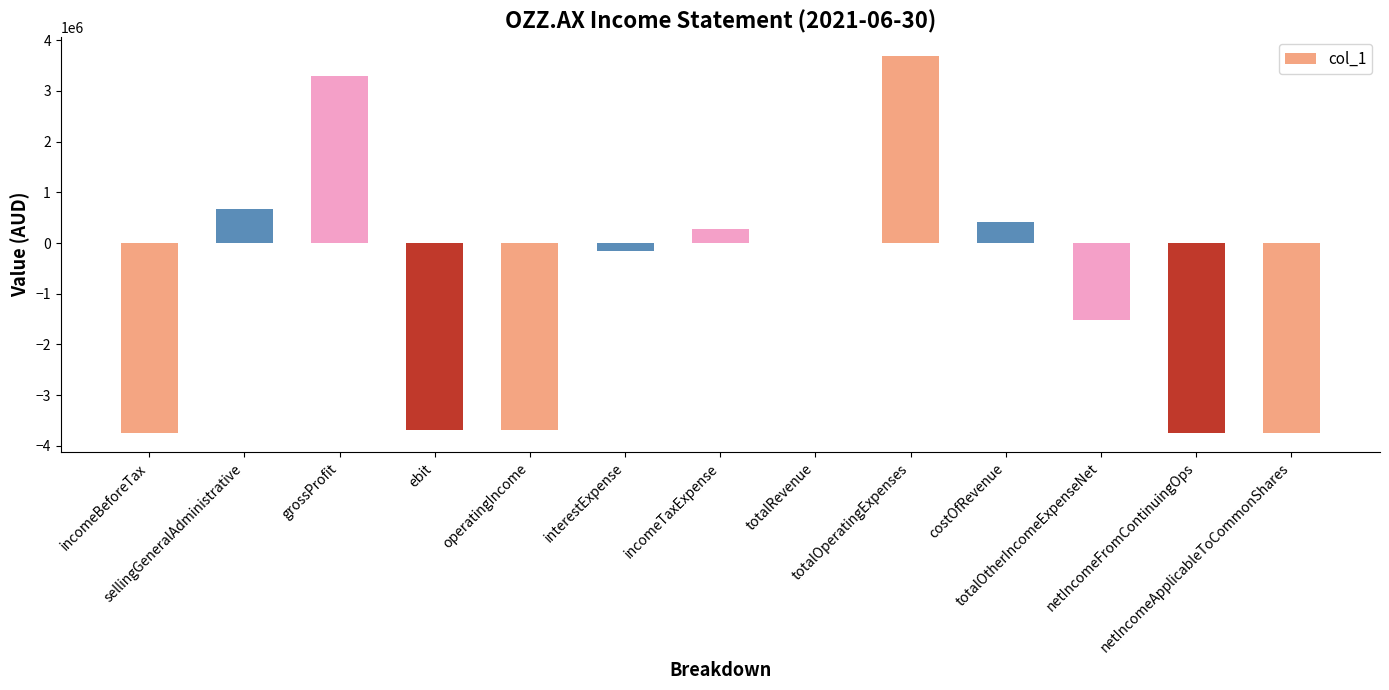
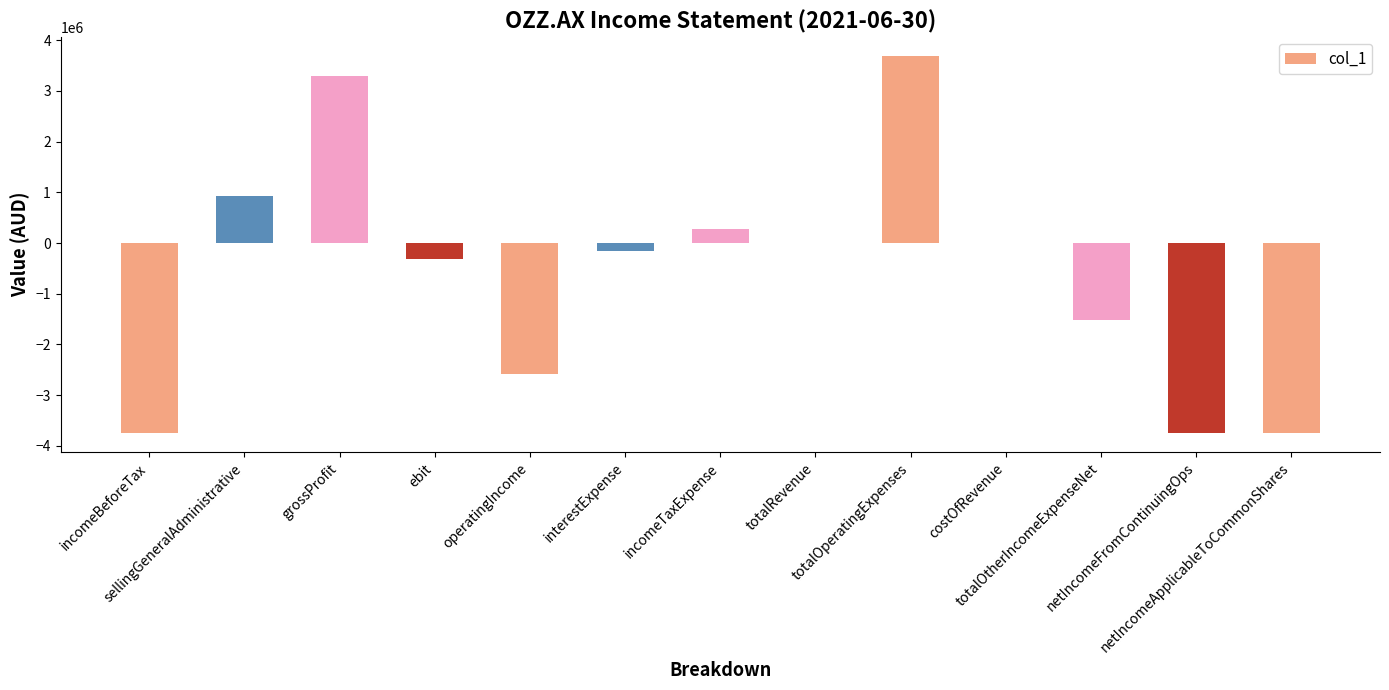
  {
    "incomeBeforeTax": -3800000,
-   "sellingGeneralAdministrative": 700000,
+   "sellingGeneralAdministrative": 900000,
    "grossProfit": 3300000,
-   "ebit": -3700000,
-   "operatingIncome": -3700000,
+   "ebit": -300000,
+   "operatingIncome": -2600000,
    "interestExpense": -200000,
    "incomeTaxExpense": 300000,
    "totalRevenue": 0,
    "totalOperatingExpenses": 3700000,
-   "costOfRevenue": 400000,
+   "costOfRevenue": 0,
    "totalOtherIncomeExpenseNet": -1500000,
    "netIncomeFromContinuingOps": -3800000,
    "netIncomeApplicableToCommonShares": -3800000
  }
